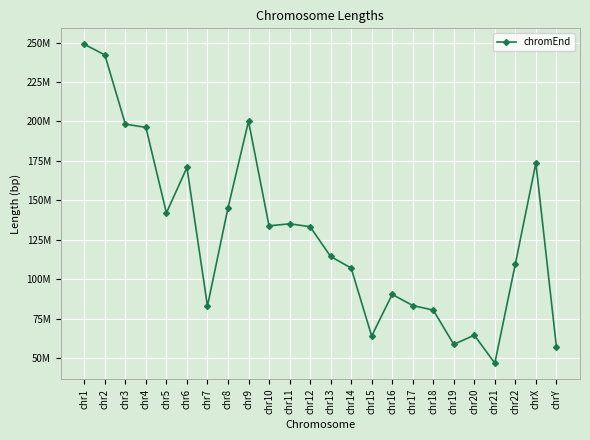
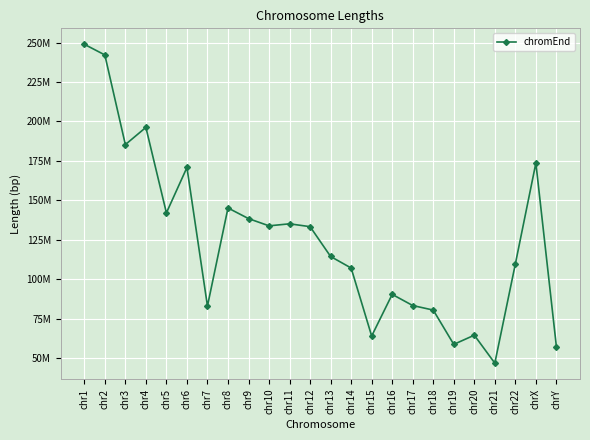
  {
    "chr1": 249000000,
    "chr2": 242000000,
-   "chr3": 198000000,
+   "chr3": 185000000,
    "chr4": 196000000,
    "chr5": 142000000,
    "chr6": 171000000,
    "chr7": 83000000,
    "chr8": 145000000,
-   "chr9": 200000000,
+   "chr9": 138000000,
    "chr10": 134000000,
    "chr11": 135000000,
    "chr12": 133000000,
    "chr13": 114000000,
    "chr14": 107000000,
    "chr15": 64000000,
    "chr16": 90000000,
    "chr17": 83000000,
    "chr18": 80000000,
    "chr19": 59000000,
    "chr20": 64000000,
    "chr21": 47000000,
    "chr22": 110000000,
    "chrX": 174000000,
    "chrY": 57000000
  }
